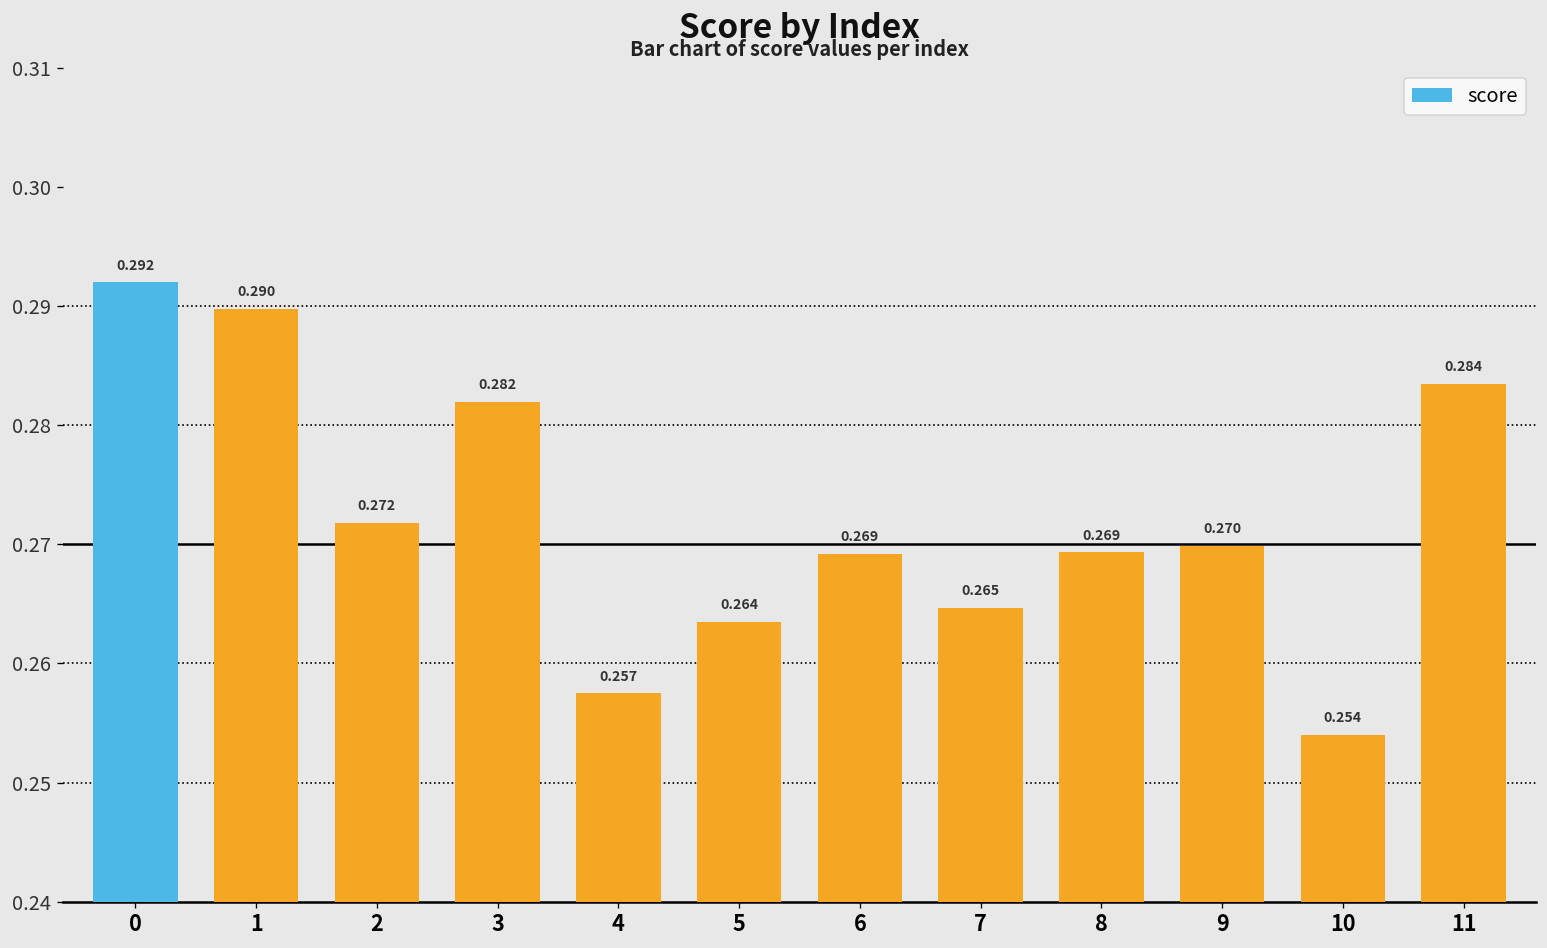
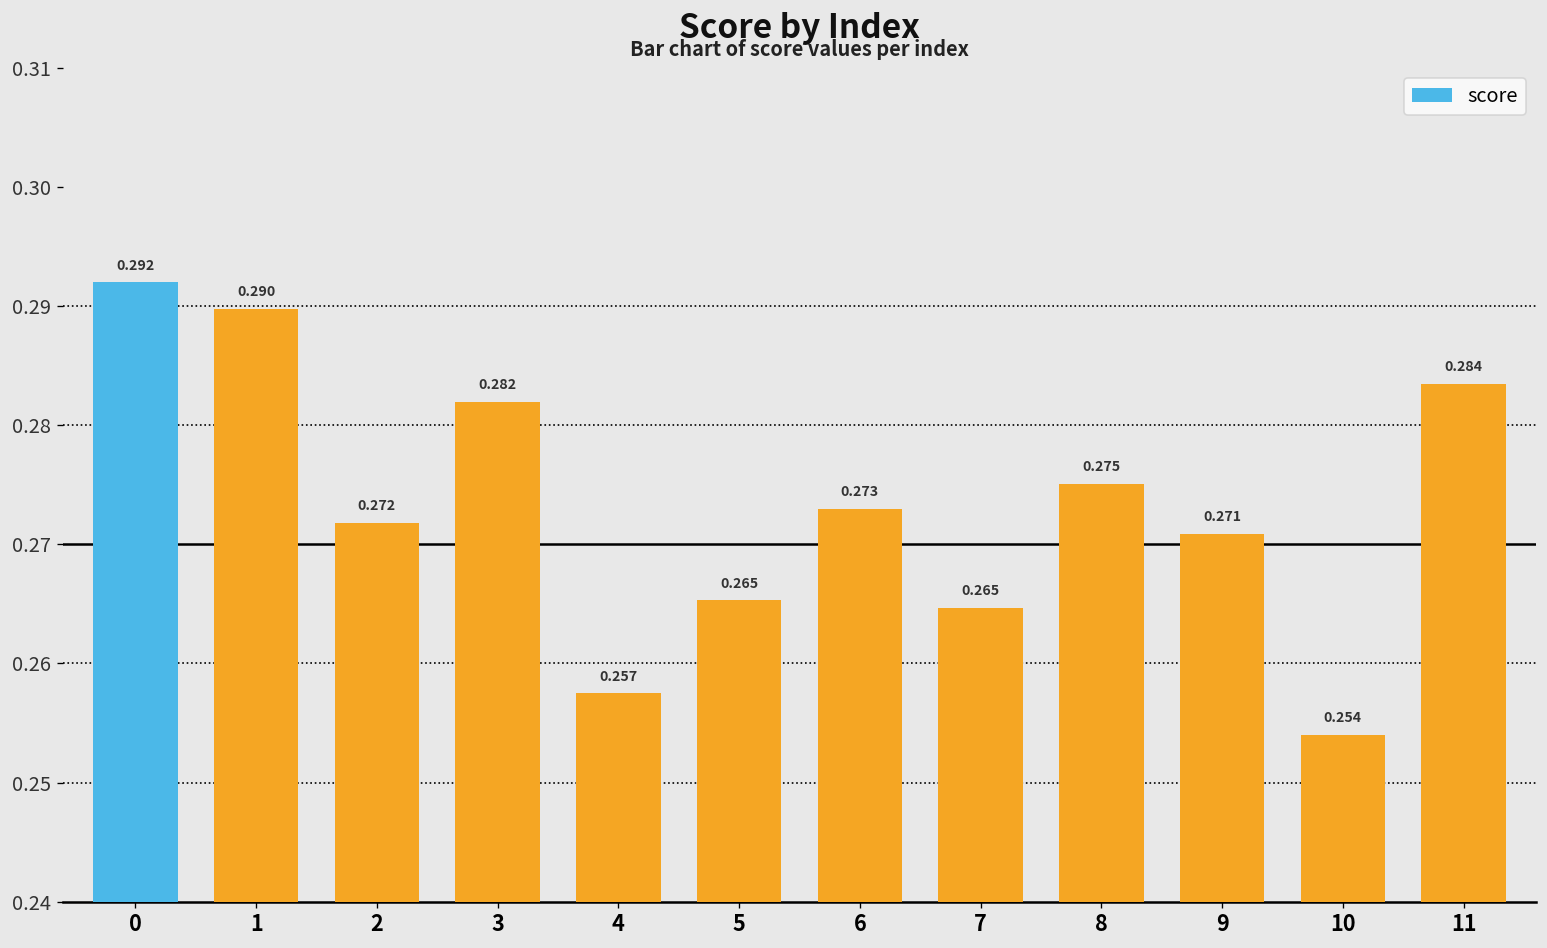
  {
    "0": 0.292,
    "1": 0.290,
    "2": 0.272,
    "3": 0.282,
    "4": 0.257,
-   "5": 0.264,
-   "6": 0.269,
+   "5": 0.265,
+   "6": 0.273,
    "7": 0.265,
-   "8": 0.269,
-   "9": 0.270,
+   "8": 0.275,
+   "9": 0.271,
    "10": 0.254,
    "11": 0.284
  }
